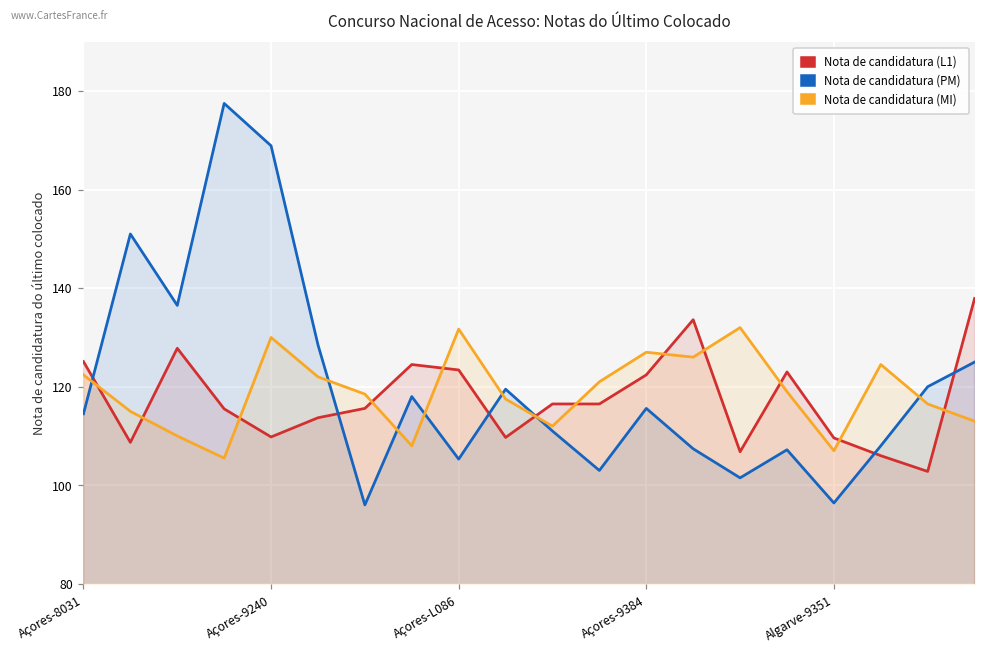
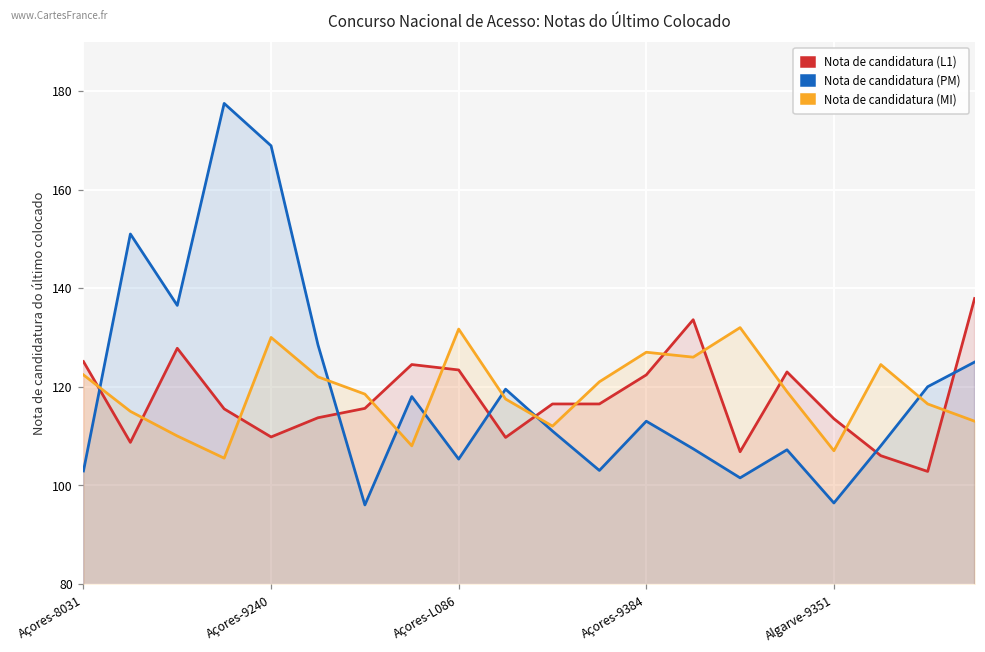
  {
    "Nota de candidatura (L1)": {
      "Açores-8031": 125,
      "Açores-9240": 110,
      "Açores-L086": 123,
      "Açores-9384": 122,
-     "Algarve-9351": 110
+     "Algarve-9351": 114
    },
    "Nota de candidatura (PM)": {
-     "Açores-8031": 115,
+     "Açores-8031": 103,
      "Açores-9240": 169,
      "Açores-L086": 105,
-     "Açores-9384": 116,
+     "Açores-9384": 113,
      "Algarve-9351": 96
    },
    "Nota de candidatura (MI)": {
      "Açores-8031": 122,
      "Açores-9240": 130,
      "Açores-L086": 132,
      "Açores-9384": 127,
      "Algarve-9351": 107
    }
  }
